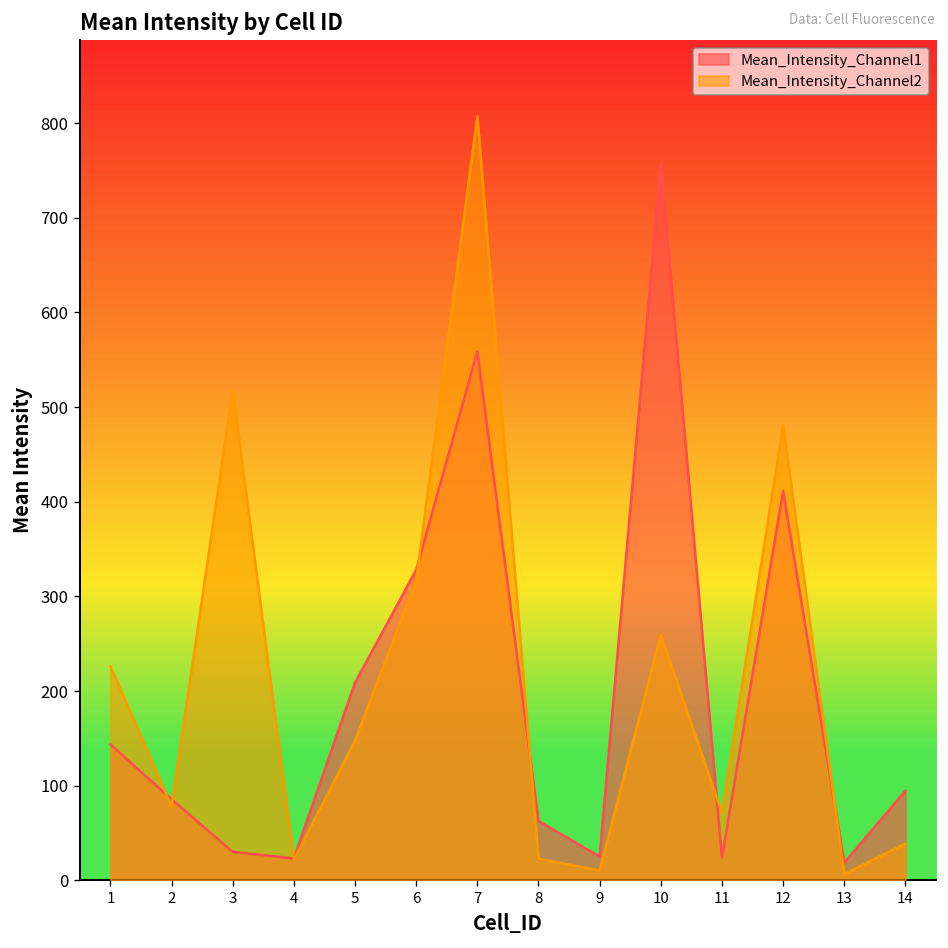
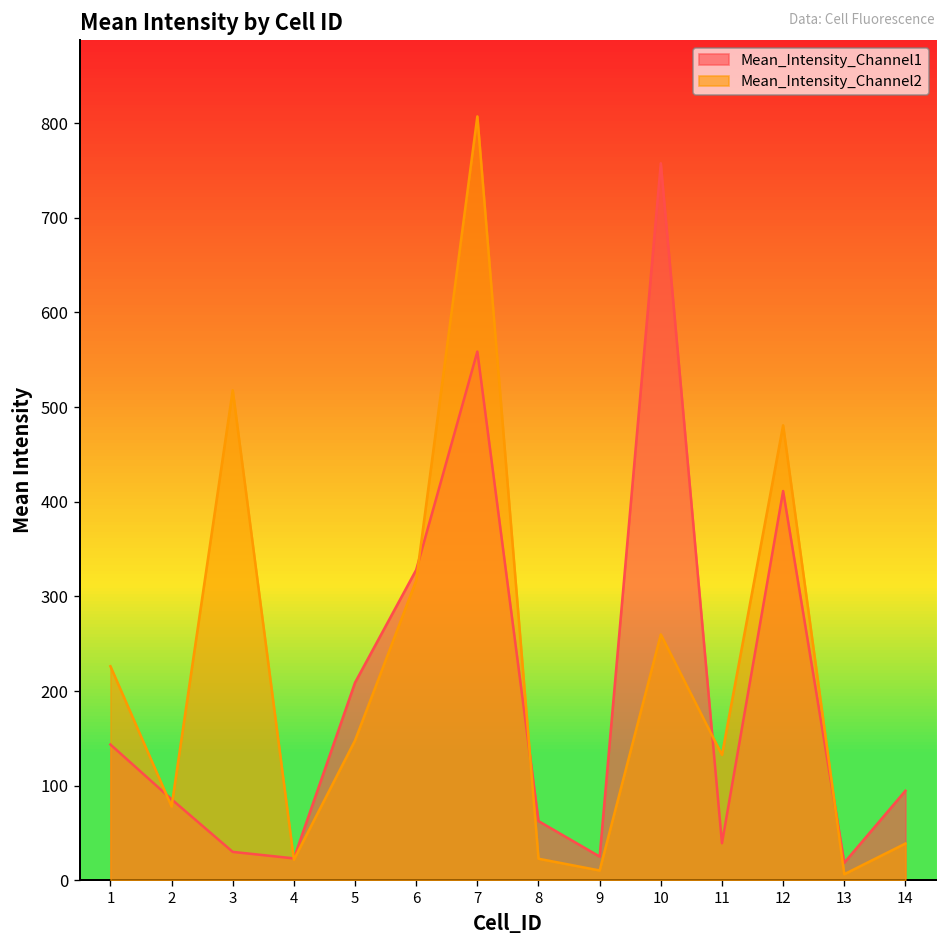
  {
    "Mean_Intensity_Channel1": {
      "1": 140,
      "2": 90,
      "3": 30,
      "5": 210,
      "6": 330,
      "7": 560,
      "8": 60,
      "9": 30,
      "10": 760,
-     "11": 20,
+     "11": 40,
      "12": 410,
      "13": 20,
      "14": 90
    },
    "Mean_Intensity_Channel2": {
      "1": 230,
      "2": 80,
      "3": 520,
      "5": 150,
      "6": 320,
      "7": 810,
      "8": 20,
      "9": 10,
      "10": 260,
-     "11": 70,
+     "11": 130,
      "12": 480,
      "13": 10,
      "14": 40
    }
  }
